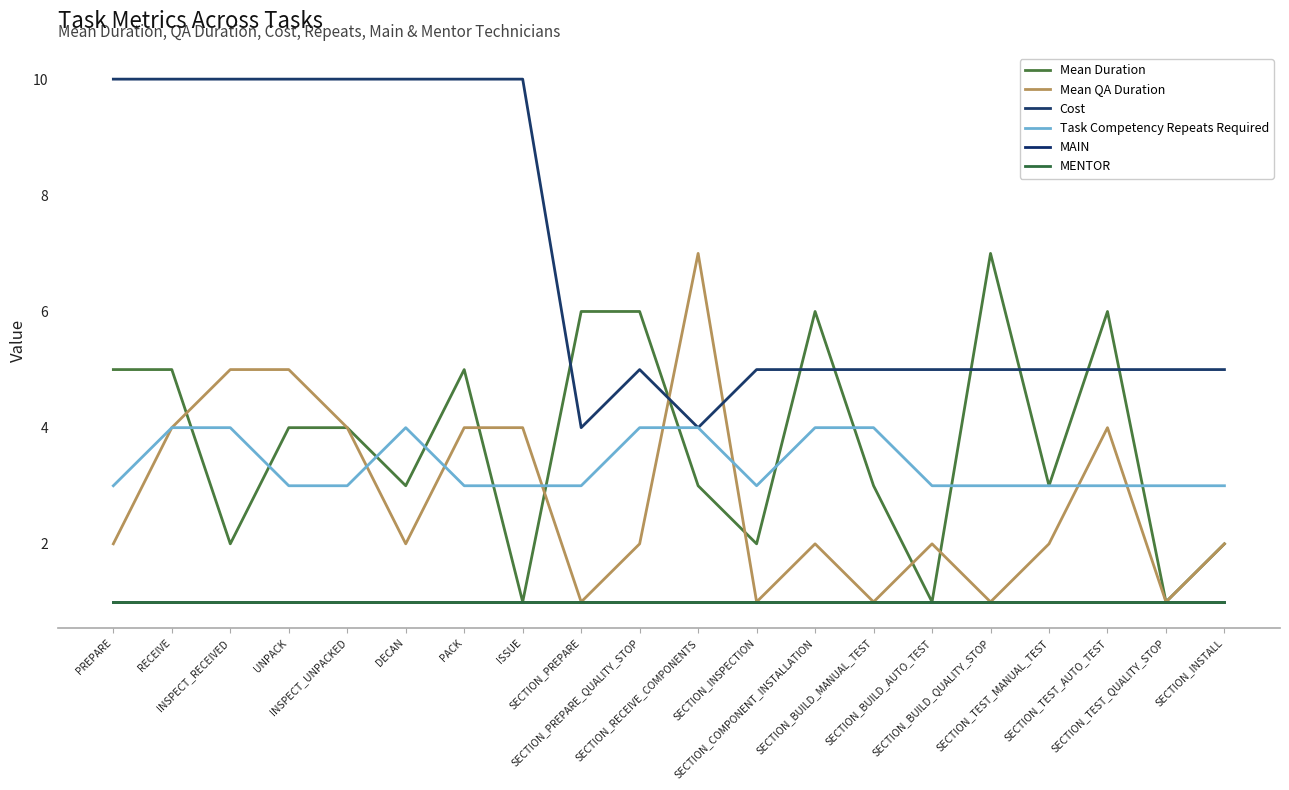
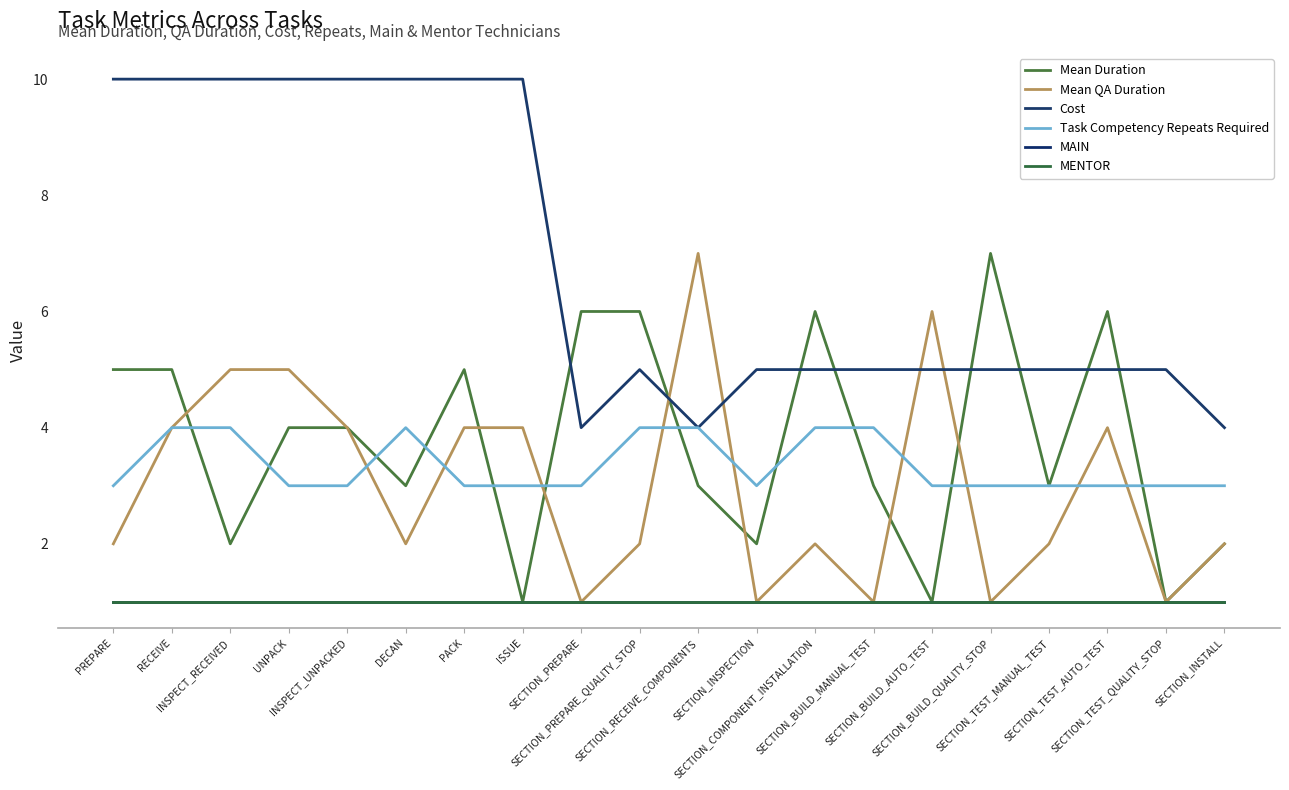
  {
    "Mean QA Duration": {
      "PREPARE": 2,
      "INSPECT_RECEIVED": 5,
      "UNPACK": 5,
      "DECAN": 2,
      "PACK": 4,
      "ISSUE": 4,
      "SECTION_PREPARE_QUALITY_STOP": 2,
      "SECTION_RECEIVE_COMPONENTS": 7,
      "SECTION_COMPONENT_INSTALLATION": 2,
-     "SECTION_BUILD_AUTO_TEST": 2,
+     "SECTION_BUILD_AUTO_TEST": 6,
      "SECTION_TEST_MANUAL_TEST": 2,
      "SECTION_TEST_AUTO_TEST": 4
    },
    "Cost": {
      "PREPARE": 10,
      "RECEIVE": 10,
      "INSPECT_RECEIVED": 10,
      "UNPACK": 10,
      "INSPECT_UNPACKED": 10,
      "DECAN": 10,
      "PACK": 10,
      "ISSUE": 10,
      "SECTION_PREPARE": 4,
      "SECTION_PREPARE_QUALITY_STOP": 5,
      "SECTION_INSPECTION": 5,
      "SECTION_COMPONENT_INSTALLATION": 5,
      "SECTION_BUILD_MANUAL_TEST": 5,
      "SECTION_BUILD_AUTO_TEST": 5,
      "SECTION_BUILD_QUALITY_STOP": 5,
      "SECTION_TEST_MANUAL_TEST": 5,
      "SECTION_TEST_AUTO_TEST": 5,
      "SECTION_TEST_QUALITY_STOP": 5,
-     "SECTION_INSTALL": 5
+     "SECTION_INSTALL": 4
    },
    "Task Competency Repeats Required": {
      "PREPARE": 3,
      "INSPECT_RECEIVED": 4,
      "UNPACK": 3,
      "INSPECT_UNPACKED": 3,
      "DECAN": 4,
      "PACK": 3,
      "ISSUE": 3,
      "SECTION_PREPARE": 3,
      "SECTION_PREPARE_QUALITY_STOP": 4,
      "SECTION_INSPECTION": 3,
      "SECTION_COMPONENT_INSTALLATION": 4,
      "SECTION_BUILD_MANUAL_TEST": 4,
      "SECTION_BUILD_AUTO_TEST": 3,
      "SECTION_BUILD_QUALITY_STOP": 3,
      "SECTION_TEST_AUTO_TEST": 3,
      "SECTION_TEST_QUALITY_STOP": 3,
      "SECTION_INSTALL": 3
    }
  }
